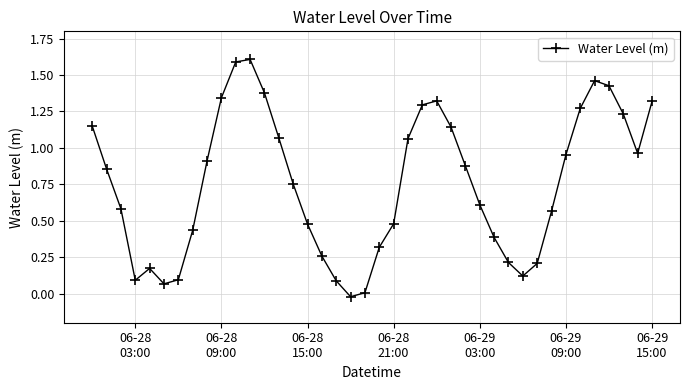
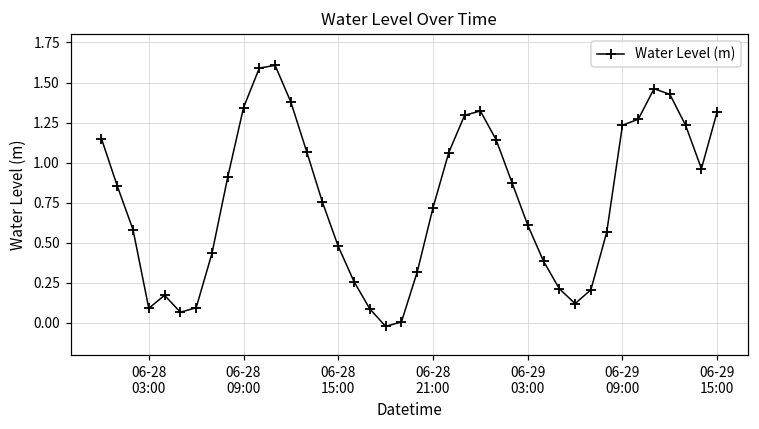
  {
    "06-28 03:00": 0.09,
    "06-28 09:00": 1.34,
    "06-28 15:00": 0.48,
-   "06-28 21:00": 0.48,
+   "06-28 21:00": 0.72,
    "06-29 03:00": 0.61,
-   "06-29 09:00": 0.95,
+   "06-29 09:00": 1.23,
    "06-29 15:00": 1.32
  }
